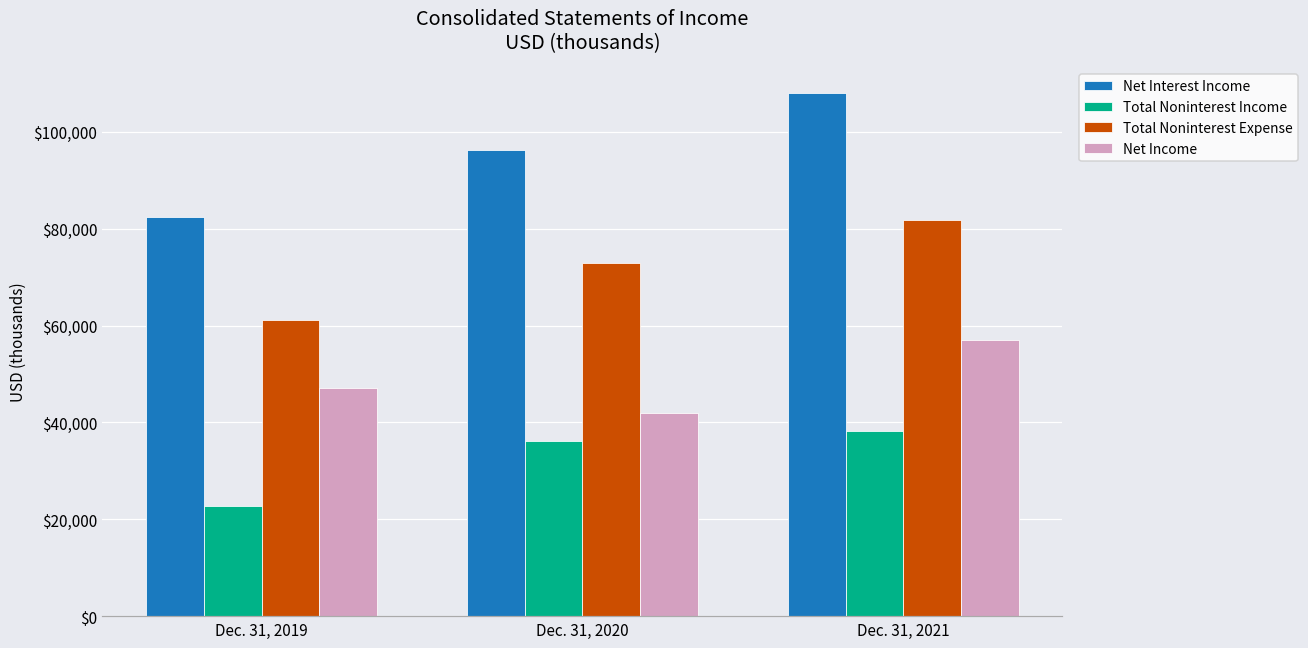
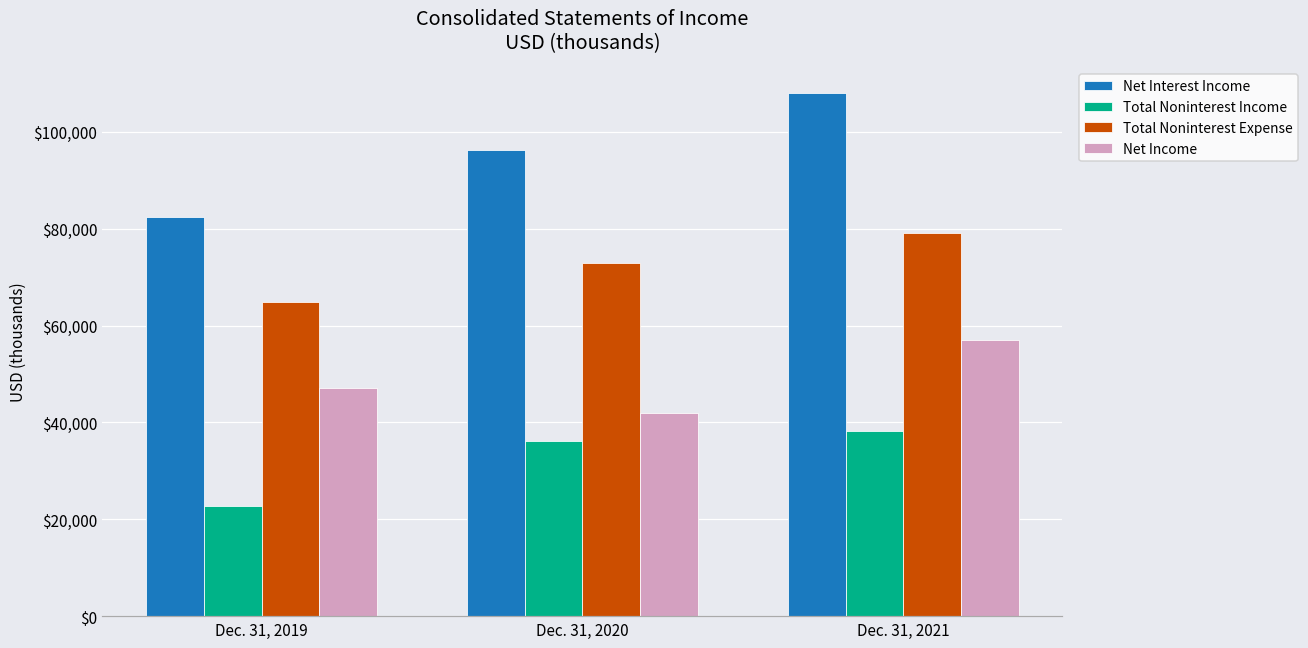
  {
    "Net Interest Income": {
      "Dec. 31, 2019": "$82,000",
      "Dec. 31, 2020": "$96,000",
      "Dec. 31, 2021": "$108,000"
    },
    "Total Noninterest Income": {
      "Dec. 31, 2019": "$23,000",
      "Dec. 31, 2020": "$36,000",
      "Dec. 31, 2021": "$38,000"
    },
    "Total Noninterest Expense": {
-     "Dec. 31, 2019": "$61,000",
+     "Dec. 31, 2019": "$65,000",
      "Dec. 31, 2020": "$73,000",
-     "Dec. 31, 2021": "$82,000"
+     "Dec. 31, 2021": "$79,000"
    },
    "Net Income": {
      "Dec. 31, 2019": "$47,000",
      "Dec. 31, 2020": "$42,000",
      "Dec. 31, 2021": "$57,000"
    }
  }
